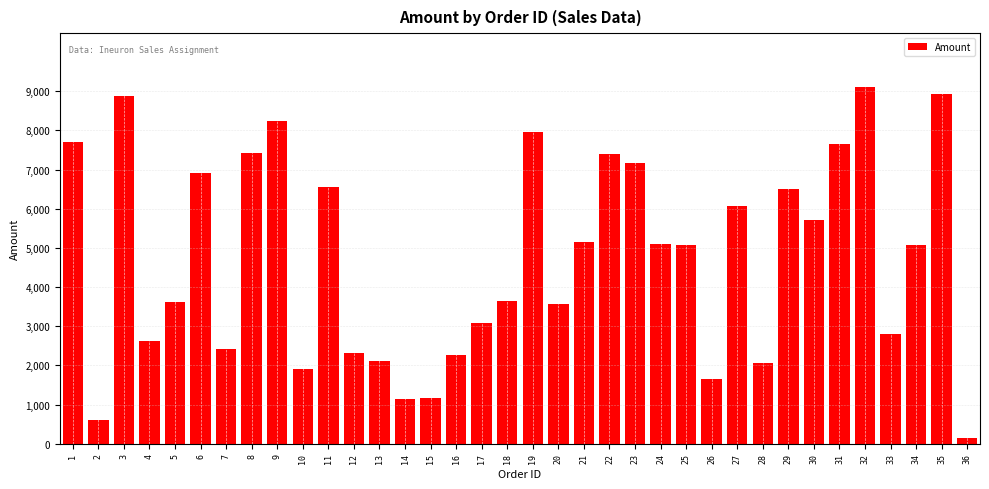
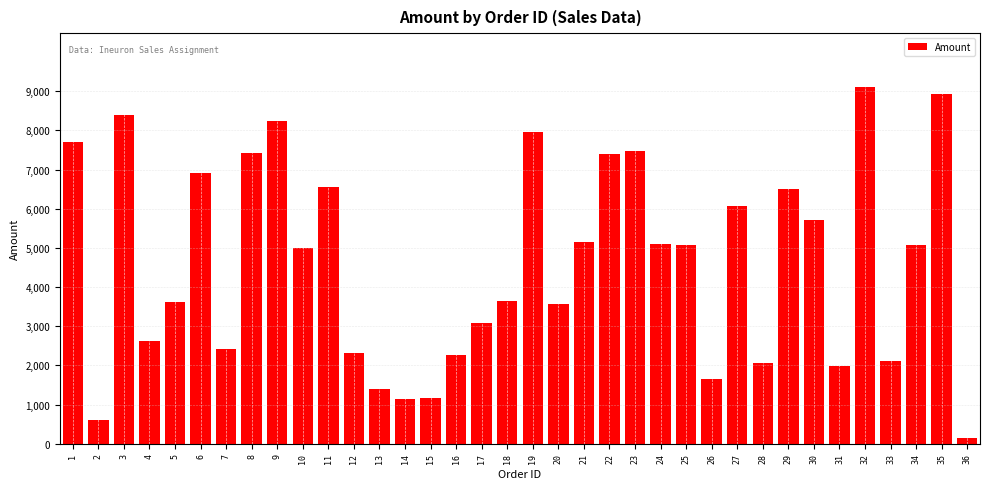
  {
    "1": "7,700",
    "2": "600",
-   "3": "8,900",
+   "3": "8,400",
    "4": "2,600",
    "5": "3,600",
    "6": "6,900",
    "7": "2,400",
    "8": "7,400",
    "9": "8,300",
-   "10": "1,900",
+   "10": "5,000",
    "11": "6,500",
    "12": "2,300",
-   "13": "2,100",
+   "13": "1,400",
    "14": "1,100",
    "15": "1,200",
    "16": "2,300",
    "17": "3,100",
    "18": "3,600",
    "19": "8,000",
    "20": "3,600",
    "21": "5,200",
    "22": "7,400",
-   "23": "7,200",
+   "23": "7,500",
    "24": "5,100",
    "25": "5,100",
    "26": "1,600",
    "27": "6,100",
    "28": "2,100",
    "29": "6,500",
    "30": "5,700",
-   "31": "7,700",
+   "31": "2,000",
    "32": "9,100",
-   "33": "2,800",
+   "33": "2,100",
    "34": "5,100",
    "35": "8,900",
    "36": "100"
  }
